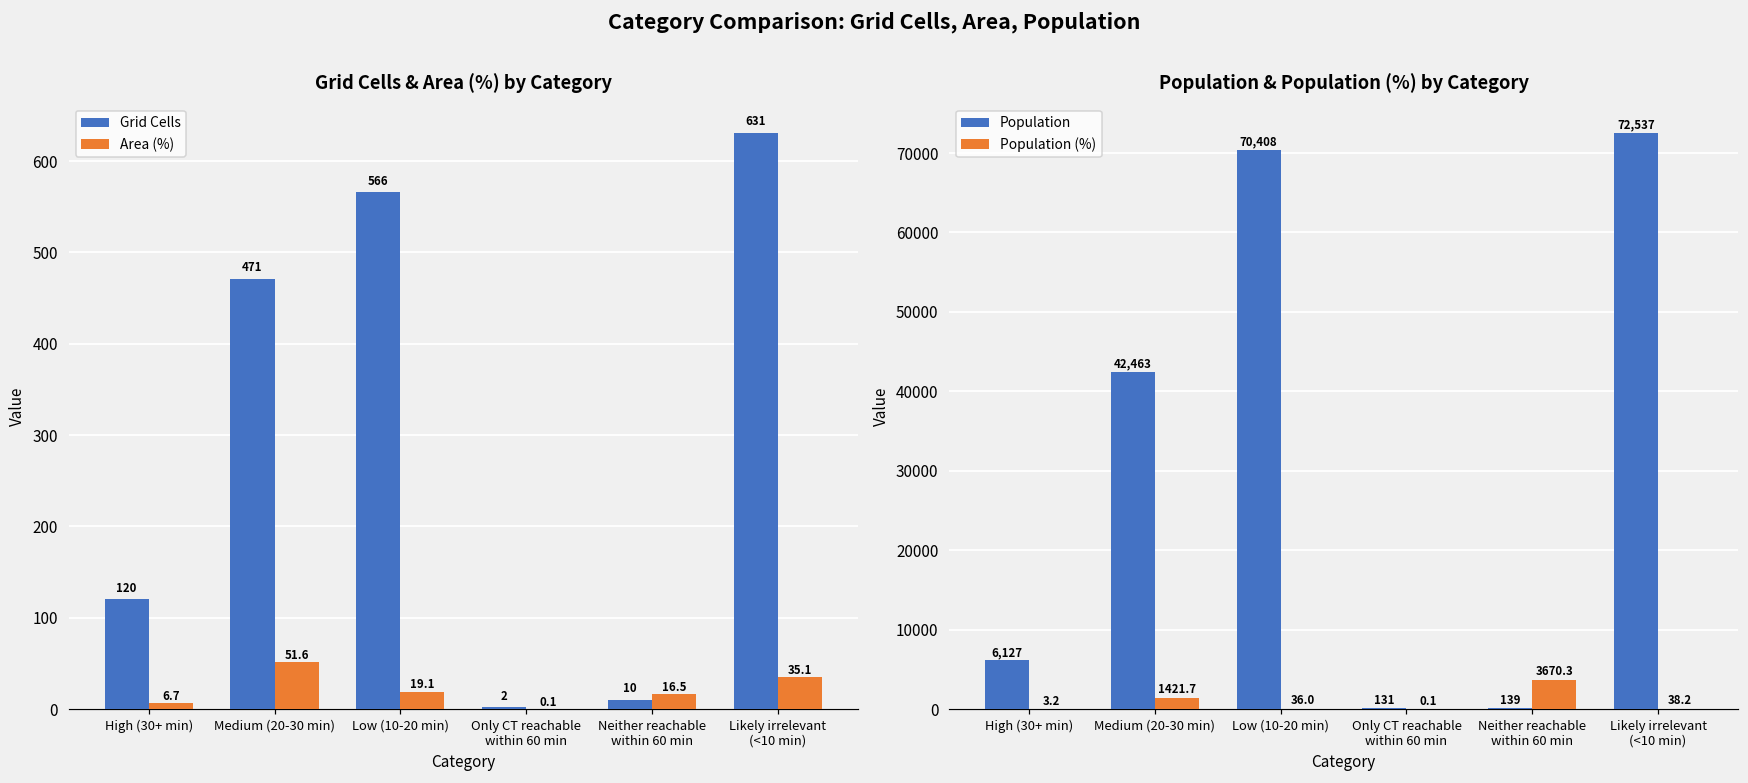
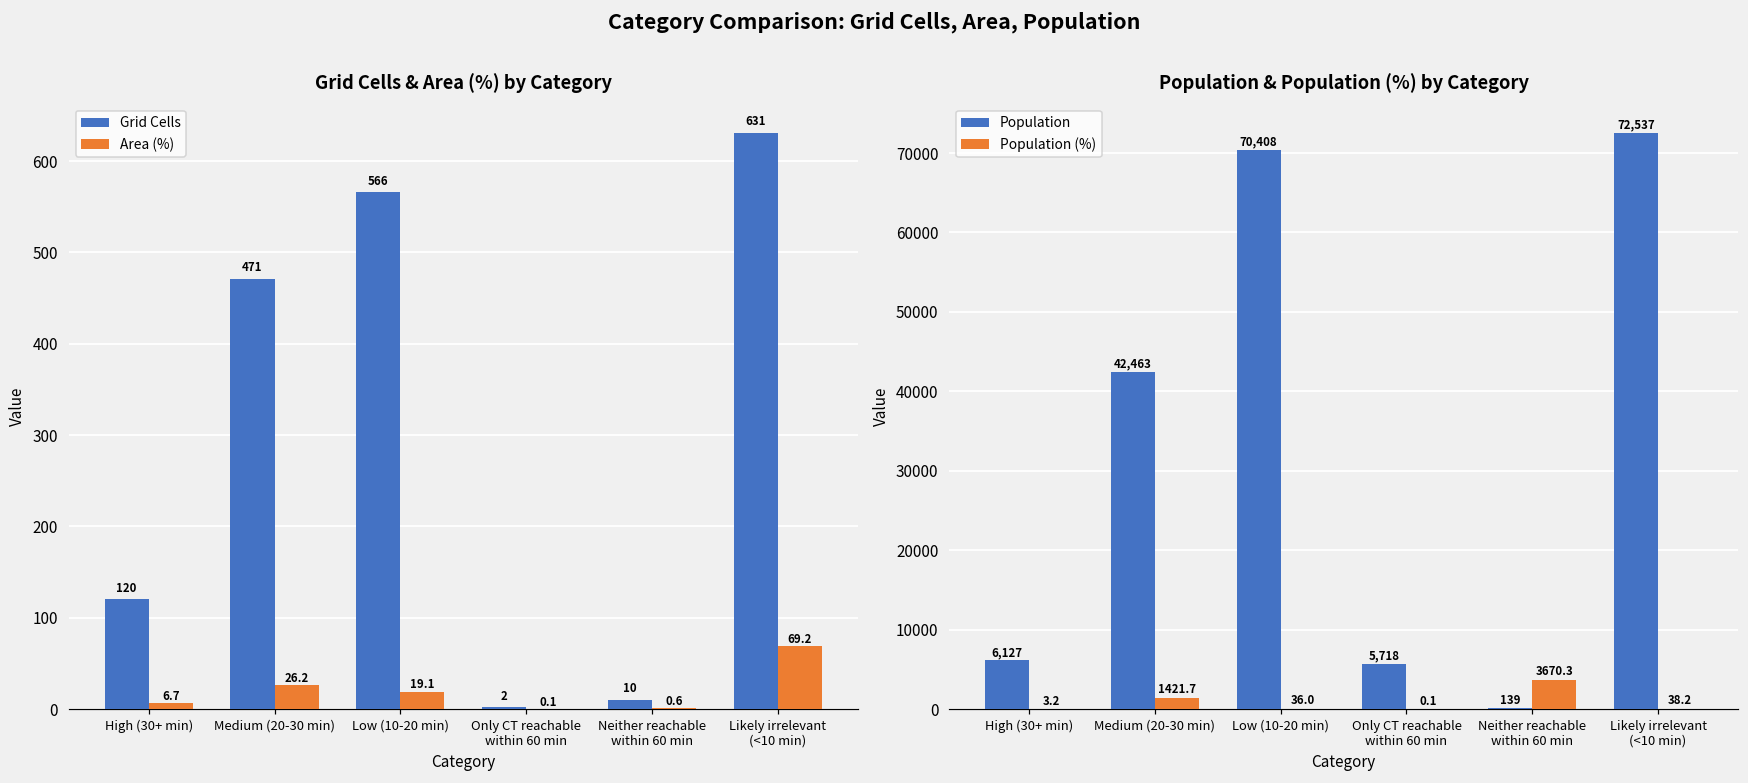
  {
    "Grid Cells & Area (%) by Category": {
      "Grid Cells": {
        "High (30+ min)": "120",
        "Medium (20-30 min)": "471",
        "Low (10-20 min)": "566",
        "Only CT reachable within 60 min": "2",
        "Neither reachable within 60 min": "10",
        "Likely irrelevant (<10 min)": "631"
      },
      "Area (%)": {
        "High (30+ min)": "6.7",
-       "Medium (20-30 min)": "51.6",
+       "Medium (20-30 min)": "26.2",
        "Low (10-20 min)": "19.1",
        "Only CT reachable within 60 min": "0.1",
-       "Neither reachable within 60 min": "16.5",
-       "Likely irrelevant (<10 min)": "35.1"
+       "Neither reachable within 60 min": "0.6",
+       "Likely irrelevant (<10 min)": "69.2"
      }
    },
    "Population & Population (%) by Category": {
      "Population": {
        "High (30+ min)": "6,127",
        "Medium (20-30 min)": "42,463",
        "Low (10-20 min)": "70,408",
-       "Only CT reachable within 60 min": "131",
+       "Only CT reachable within 60 min": "5,718",
        "Neither reachable within 60 min": "139",
        "Likely irrelevant (<10 min)": "72,537"
      },
      "Population (%)": {
        "High (30+ min)": "3.2",
        "Medium (20-30 min)": "1421.7",
        "Low (10-20 min)": "36.0",
        "Only CT reachable within 60 min": "0.1",
        "Neither reachable within 60 min": "3670.3",
        "Likely irrelevant (<10 min)": "38.2"
      }
    }
  }
